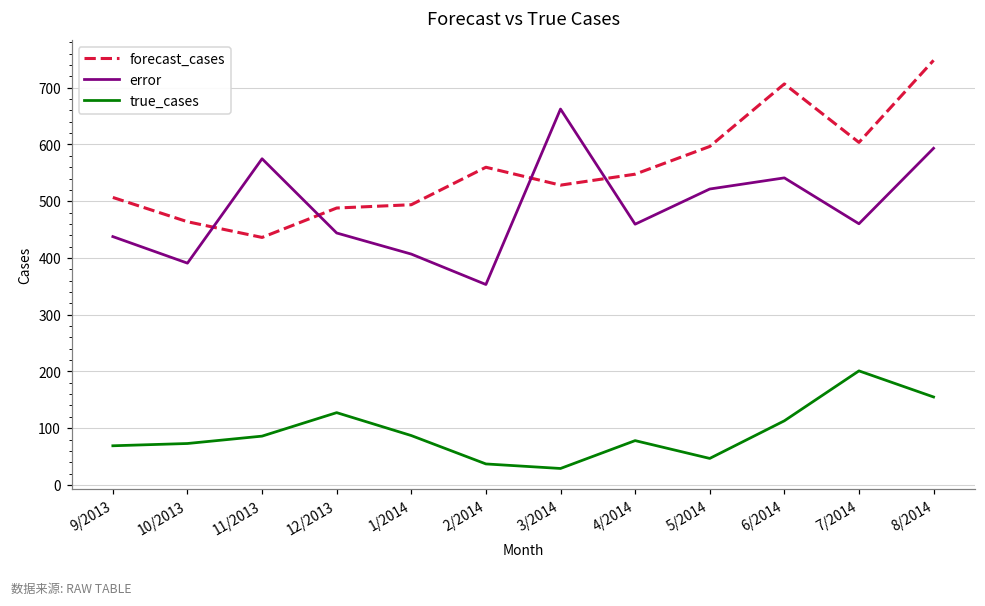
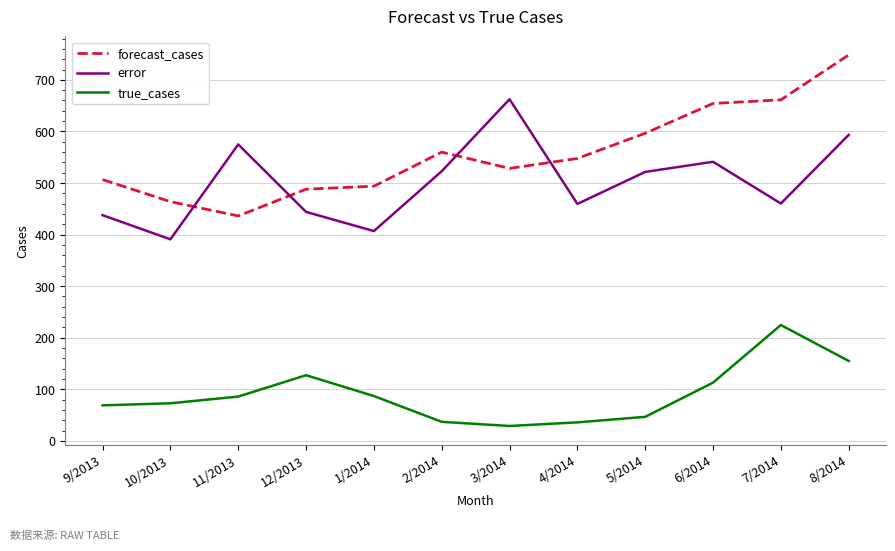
  {
    "forecast_cases": {
      "9/2013": 510,
      "10/2013": 460,
      "11/2013": 440,
      "12/2013": 490,
      "1/2014": 490,
      "2/2014": 560,
      "3/2014": 530,
      "4/2014": 550,
      "5/2014": 600,
-     "6/2014": 710,
-     "7/2014": 600,
+     "6/2014": 650,
+     "7/2014": 660,
      "8/2014": 750
    },
    "error": {
      "9/2013": 440,
      "10/2013": 390,
      "11/2013": 570,
      "12/2013": 440,
      "1/2014": 410,
-     "2/2014": 350,
+     "2/2014": 520,
      "3/2014": 660,
      "4/2014": 460,
      "5/2014": 520,
      "6/2014": 540,
      "7/2014": 460,
      "8/2014": 590
    },
    "true_cases": {
      "9/2013": 70,
      "10/2013": 70,
      "11/2013": 90,
      "12/2013": 130,
      "1/2014": 90,
      "2/2014": 40,
      "3/2014": 30,
-     "4/2014": 80,
+     "4/2014": 40,
      "5/2014": 50,
      "6/2014": 110,
-     "7/2014": 200,
+     "7/2014": 220,
      "8/2014": 160
    }
  }
